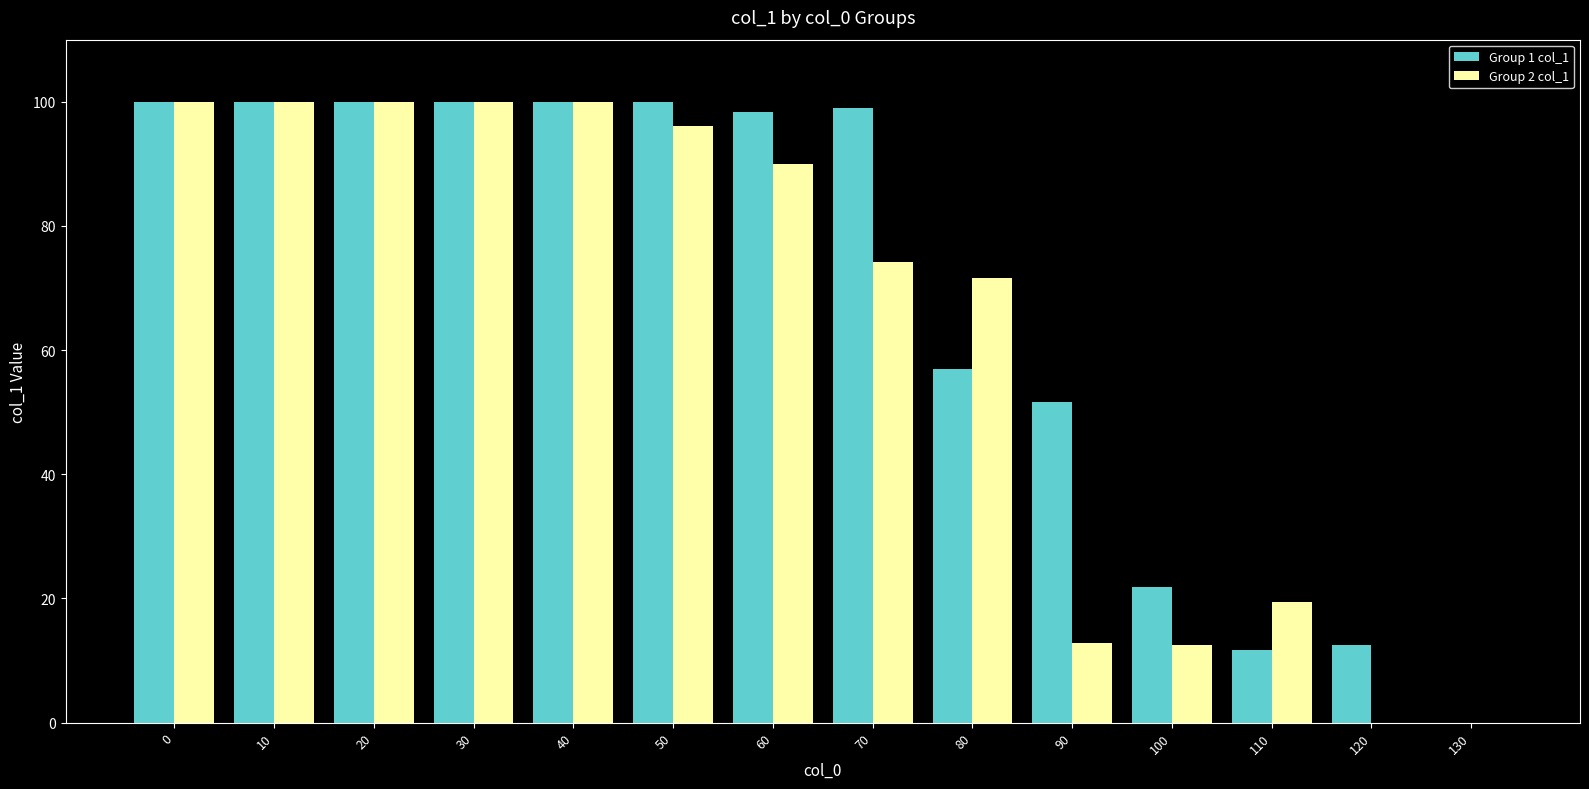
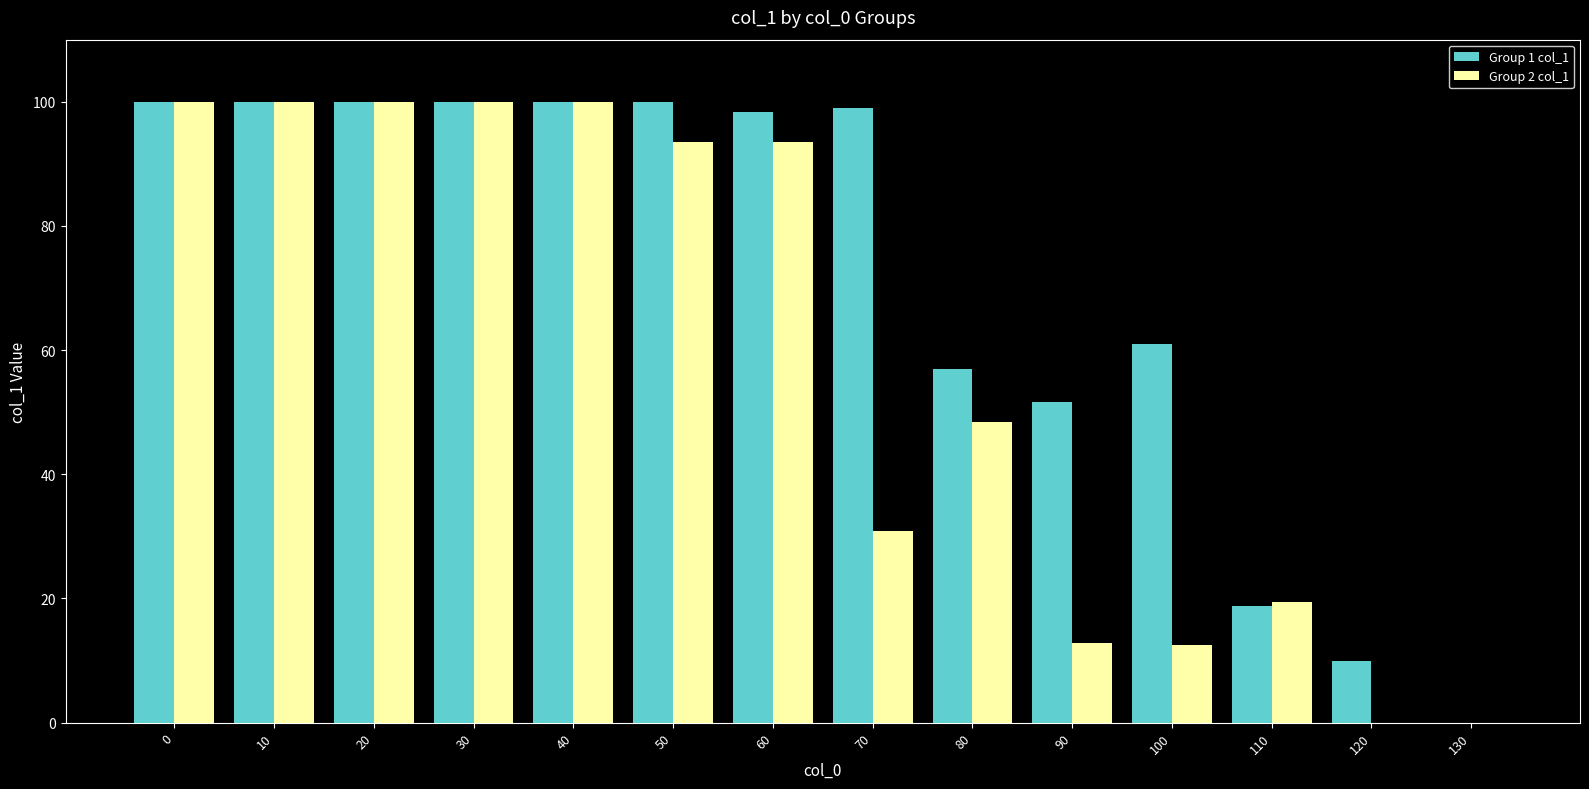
  {
    "Group 1 col_1": {
      "0": 100,
      "10": 100,
      "20": 100,
      "30": 100,
      "40": 100,
      "50": 100,
      "60": 98,
      "70": 99,
      "80": 57,
      "90": 52,
-     "100": 22,
-     "110": 12,
-     "120": 13,
+     "100": 61,
+     "110": 19,
+     "120": 10,
      "130": 0
    },
    "Group 2 col_1": {
      "0": 100,
      "10": 100,
      "20": 100,
      "30": 100,
      "40": 100,
-     "50": 96,
-     "60": 90,
-     "70": 74,
-     "80": 72,
+     "50": 94,
+     "60": 94,
+     "70": 31,
+     "80": 48,
      "90": 13,
      "100": 13,
      "110": 19,
      "120": 0,
      "130": 0
    }
  }
